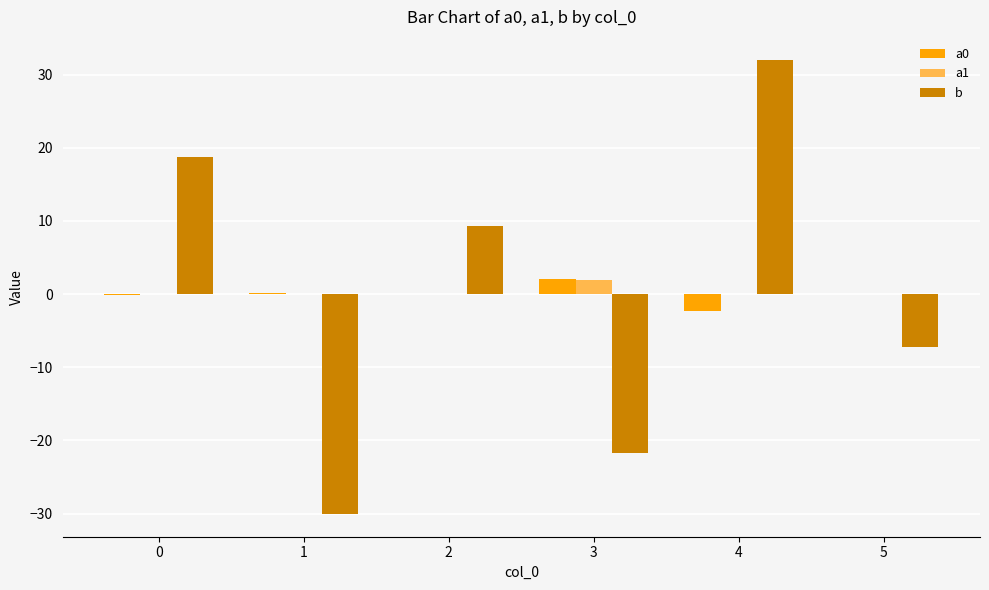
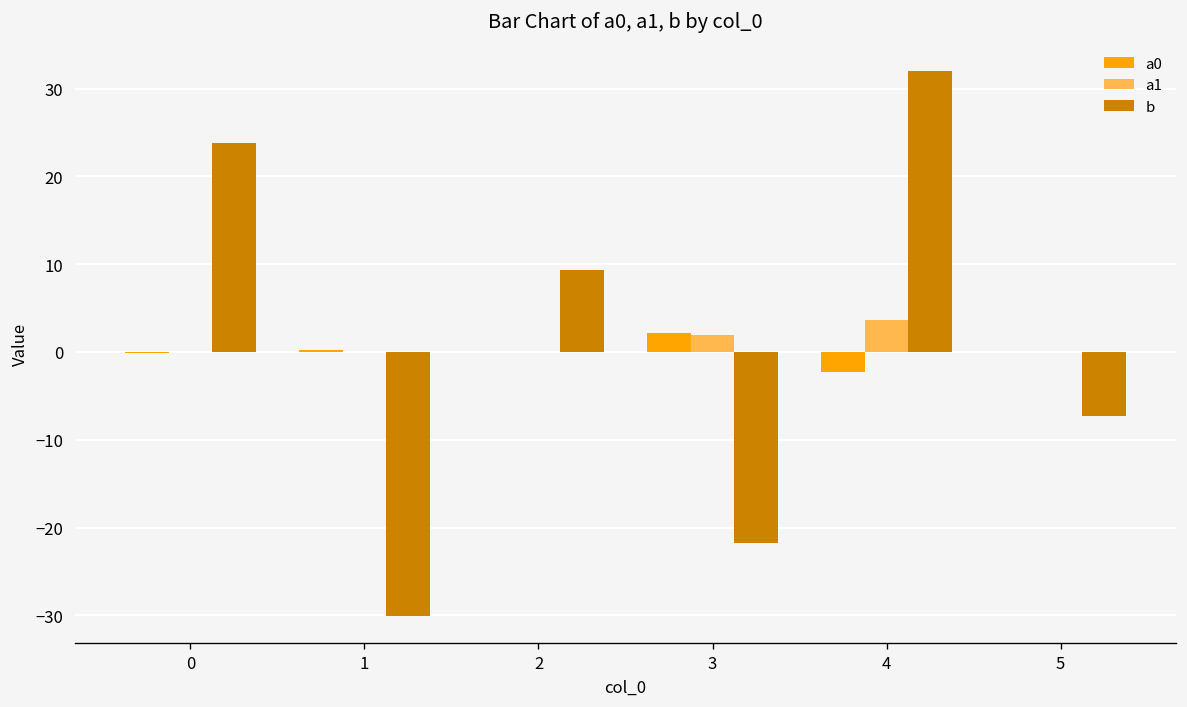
  {
    "a0": {
      "3": 2,
      "4": -2
    },
    "a1": {
      "3": 2,
-     "4": 0
+     "4": 4
    },
    "b": {
-     "0": 19,
+     "0": 24,
      "1": -30,
      "2": 9,
      "3": -22,
      "4": 32,
      "5": -7
    }
  }
